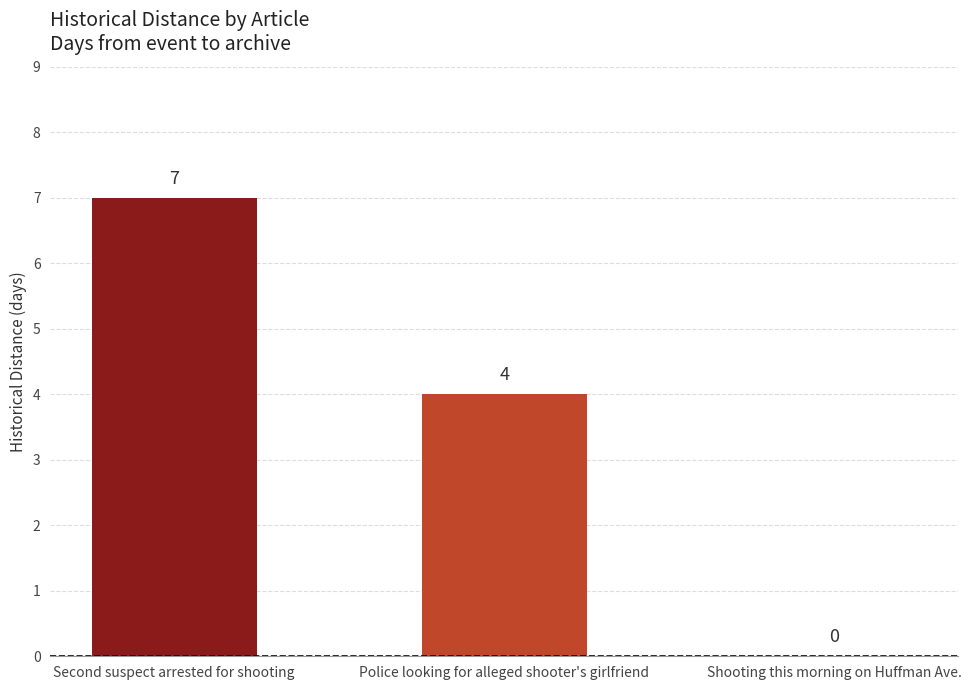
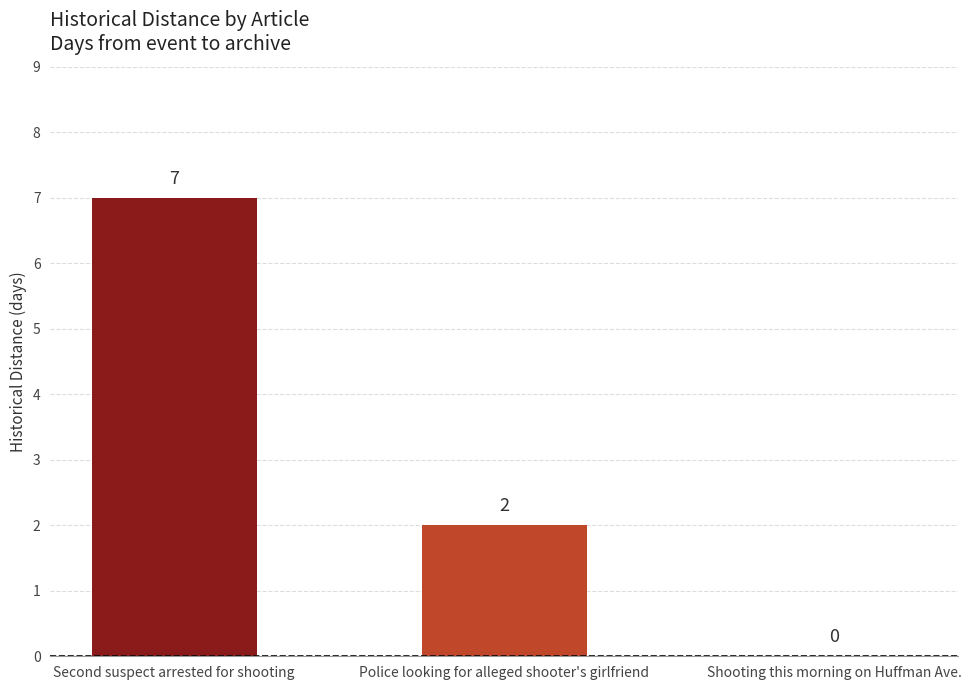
  {
    "Second suspect arrested for shooting": 7,
-   "Police looking for alleged shooter's girlfriend": 4,
+   "Police looking for alleged shooter's girlfriend": 2,
    "Shooting this morning on Huffman Ave.": 0
  }
